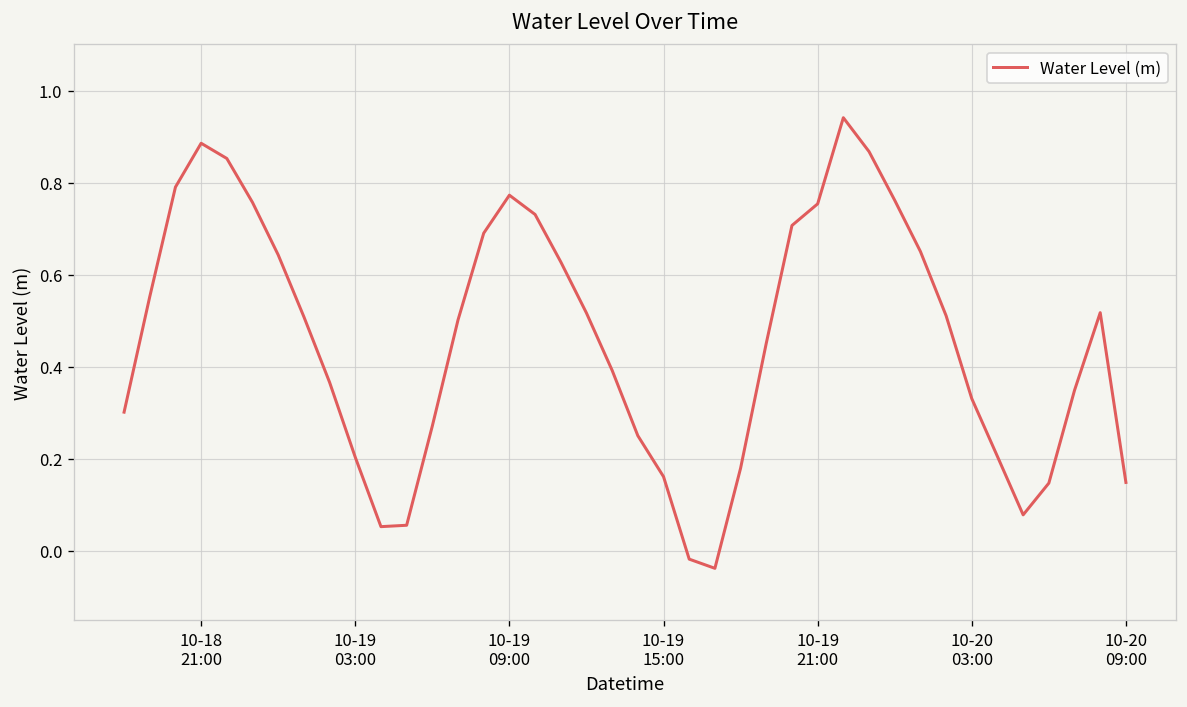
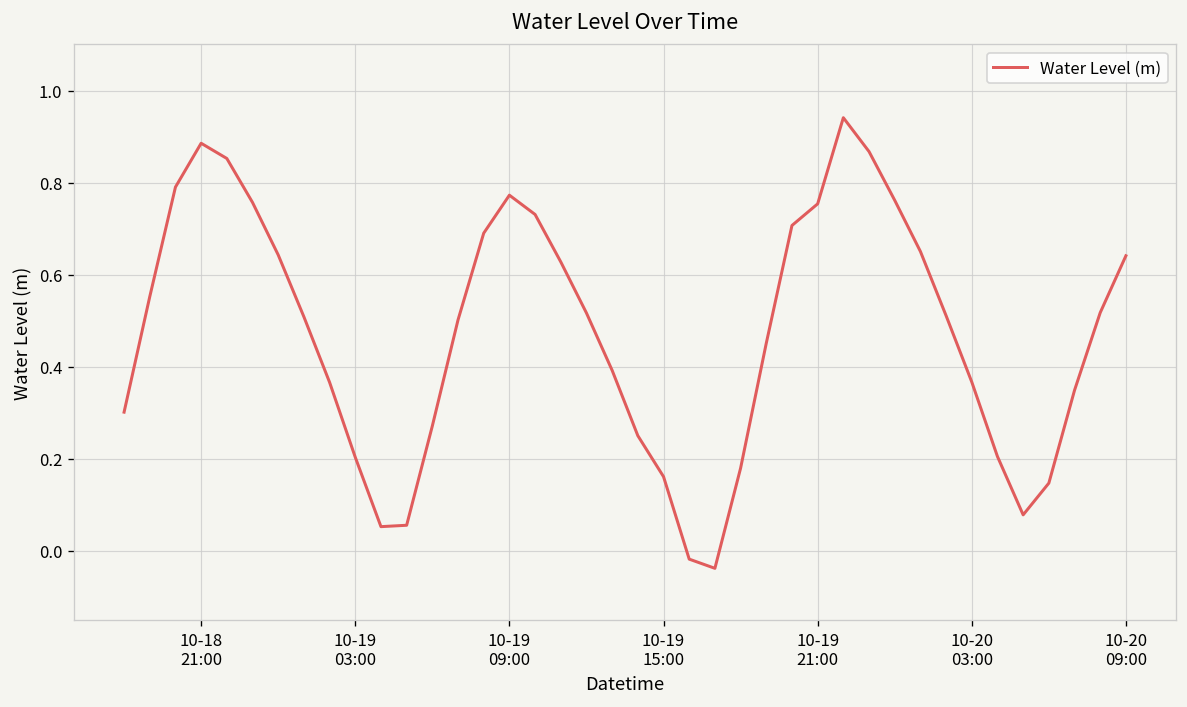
  {
    "10-18 21:00": 0.89,
    "10-19 03:00": 0.20,
    "10-19 09:00": 0.77,
    "10-19 15:00": 0.16,
    "10-19 21:00": 0.75,
-   "10-20 03:00": 0.33,
-   "10-20 09:00": 0.15
+   "10-20 03:00": 0.37,
+   "10-20 09:00": 0.64
  }
